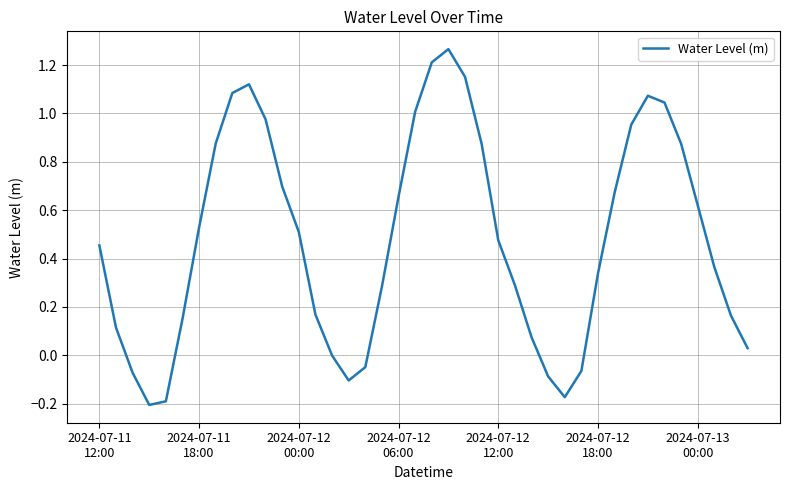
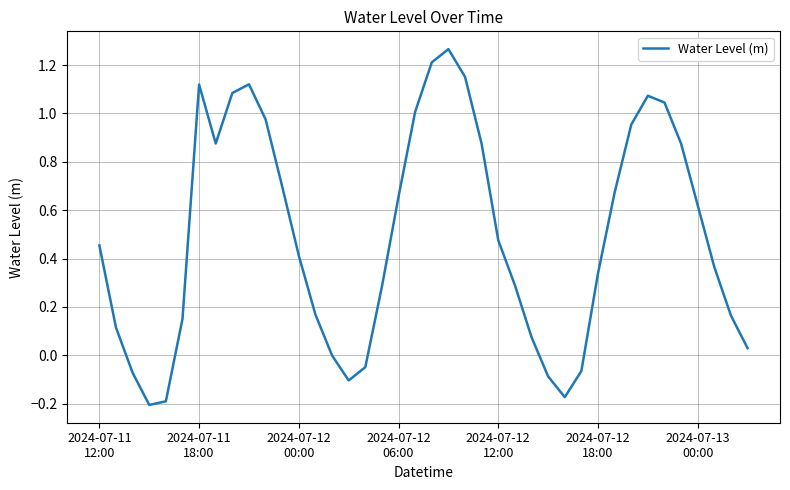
  {
    "2024-07-11 12:00": 0.45,
-   "2024-07-11 18:00": 0.53,
-   "2024-07-12 00:00": 0.51,
+   "2024-07-11 18:00": 1.12,
+   "2024-07-12 00:00": 0.41,
    "2024-07-12 06:00": 0.66,
    "2024-07-12 12:00": 0.48,
    "2024-07-12 18:00": 0.34,
    "2024-07-13 00:00": 0.62
  }
